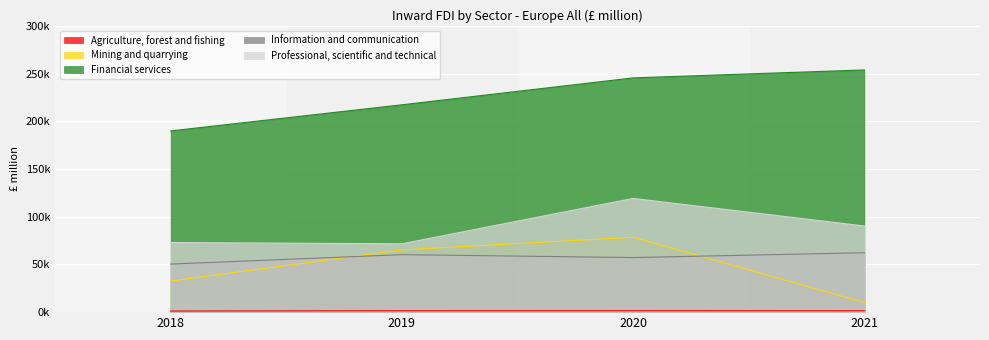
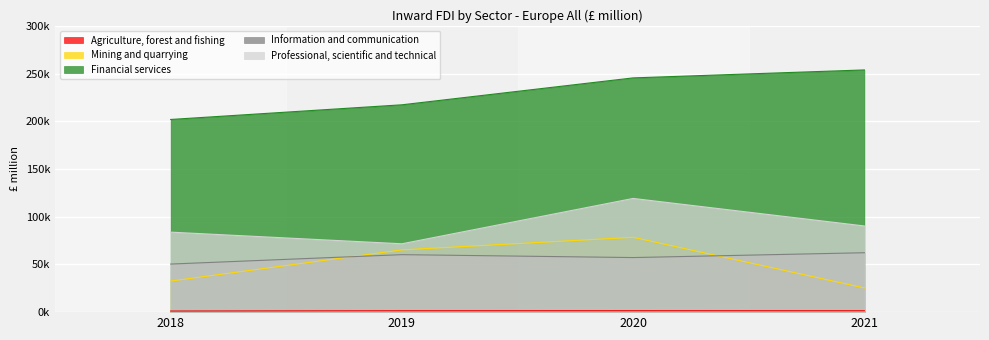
  {
    "Agriculture, forest and fishing": {
      "2018": 0,
      "2019": 0,
      "2020": 0,
      "2021": 0
    },
    "Mining and quarrying": {
      "2018": 30000,
      "2019": 70000,
      "2020": 80000,
-     "2021": 10000
+     "2021": 30000
    },
    "Financial services": {
-     "2018": 190000,
+     "2018": 200000,
      "2019": 220000,
      "2020": 250000,
      "2021": 250000
    },
    "Information and communication": {
      "2018": 50000,
      "2019": 60000,
      "2020": 60000,
      "2021": 60000
    },
    "Professional, scientific and technical": {
-     "2018": 70000,
+     "2018": 80000,
      "2019": 70000,
      "2020": 120000,
      "2021": 90000
    }
  }
